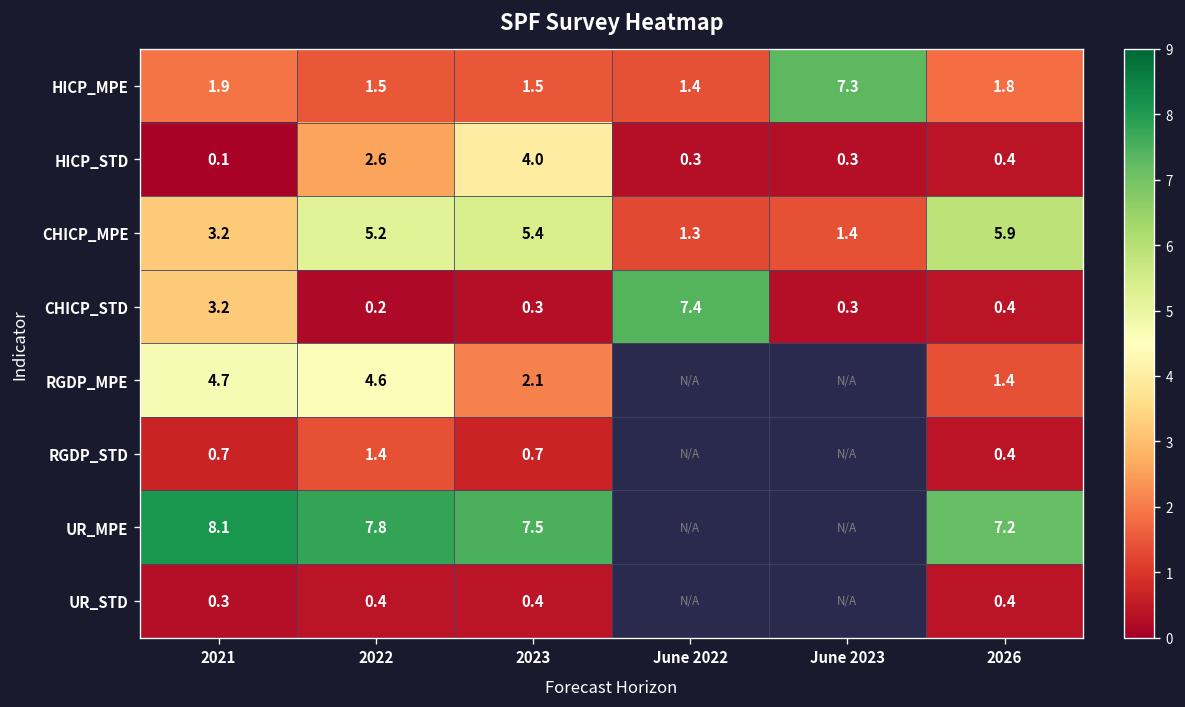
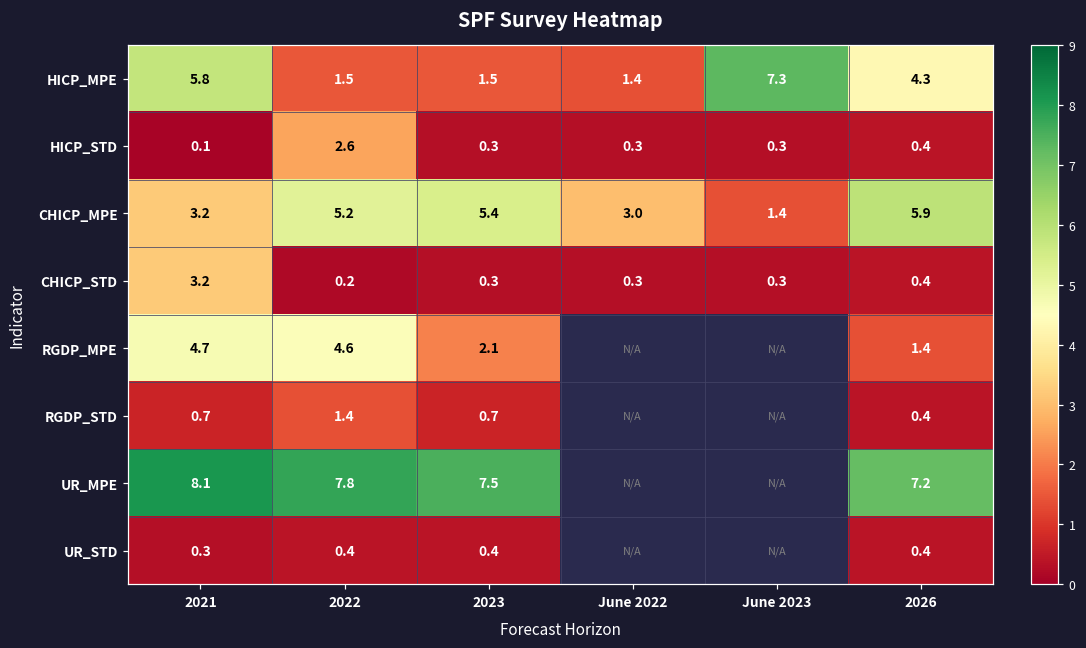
  {
    "HICP_MPE": {
-     "2021": 1.9,
+     "2021": 5.8,
      "2022": 1.5,
      "2023": 1.5,
      "June 2022": 1.4,
      "June 2023": 7.3,
-     "2026": 1.8
+     "2026": 4.3
    },
    "HICP_STD": {
      "2021": 0.1,
      "2022": 2.6,
-     "2023": 4.0,
+     "2023": 0.3,
      "June 2022": 0.3,
      "June 2023": 0.3,
      "2026": 0.4
    },
    "CHICP_MPE": {
      "2021": 3.2,
      "2022": 5.2,
      "2023": 5.4,
-     "June 2022": 1.3,
+     "June 2022": 3.0,
      "June 2023": 1.4,
      "2026": 5.9
    },
    "CHICP_STD": {
      "2021": 3.2,
      "2022": 0.2,
      "2023": 0.3,
-     "June 2022": 7.4,
+     "June 2022": 0.3,
      "June 2023": 0.3,
      "2026": 0.4
    },
    "RGDP_MPE": {
      "2021": 4.7,
      "2022": 4.6,
      "2023": 2.1,
      "2026": 1.4
    },
    "RGDP_STD": {
      "2021": 0.7,
      "2022": 1.4,
      "2023": 0.7,
      "2026": 0.4
    },
    "UR_MPE": {
      "2021": 8.1,
      "2022": 7.8,
      "2023": 7.5,
      "2026": 7.2
    },
    "UR_STD": {
      "2021": 0.3,
      "2022": 0.4,
      "2023": 0.4,
      "2026": 0.4
    }
  }
